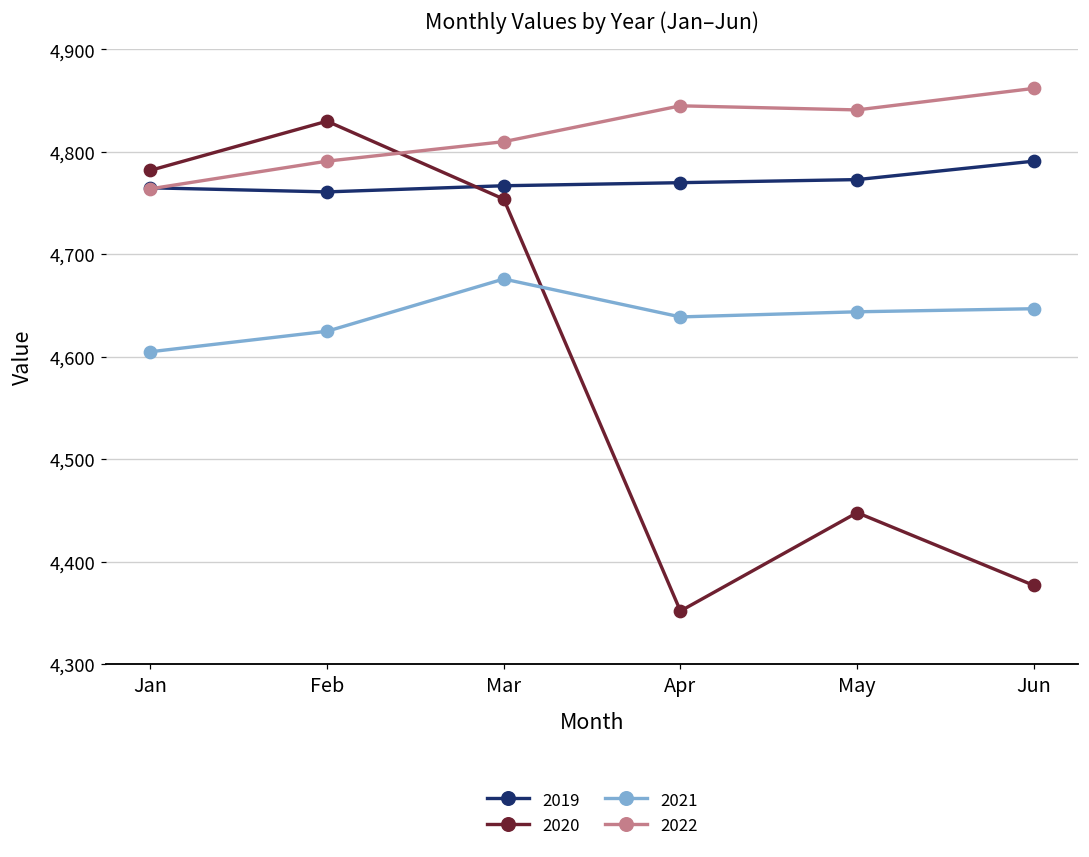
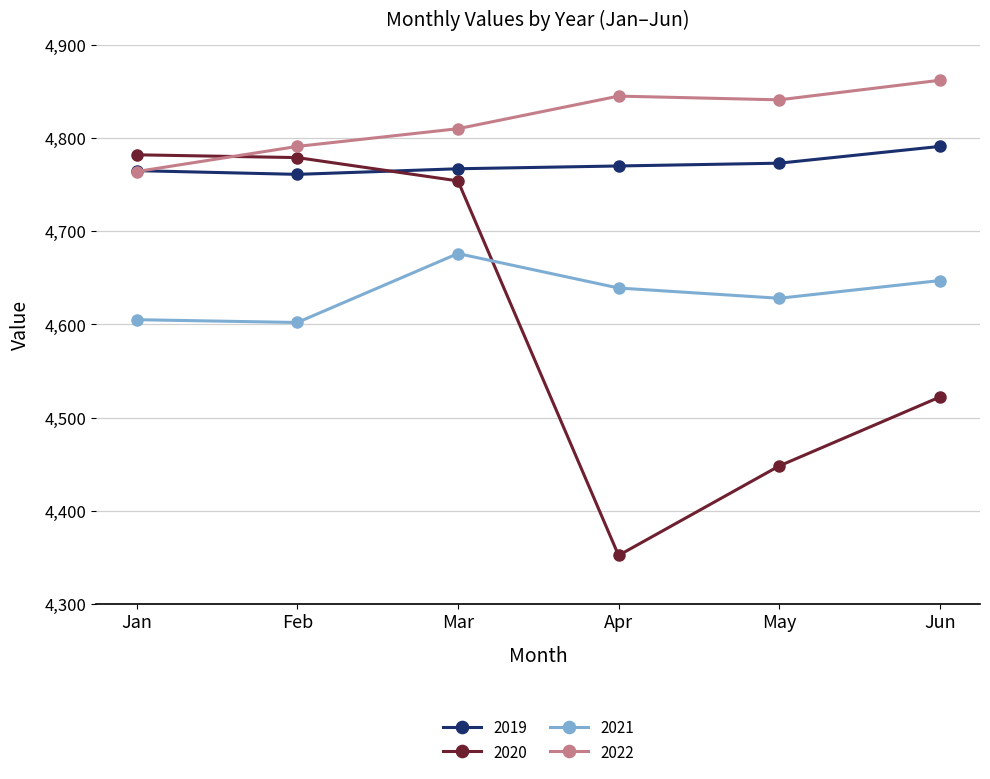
  {
    "2019": {
      "Feb": "4,760",
      "Mar": "4,770",
      "Apr": "4,770",
      "May": "4,770",
      "Jun": "4,790"
    },
    "2020": {
      "Jan": "4,780",
-     "Feb": "4,830",
+     "Feb": "4,780",
      "Mar": "4,750",
      "Apr": "4,350",
      "May": "4,450",
-     "Jun": "4,380"
+     "Jun": "4,520"
    },
    "2021": {
      "Jan": "4,610",
-     "Feb": "4,630",
+     "Feb": "4,600",
      "Mar": "4,680",
      "Apr": "4,640",
-     "May": "4,640",
+     "May": "4,630",
      "Jun": "4,650"
    },
    "2022": {
      "Feb": "4,790",
      "Mar": "4,810",
      "Apr": "4,850",
      "May": "4,840",
      "Jun": "4,860"
    }
  }
